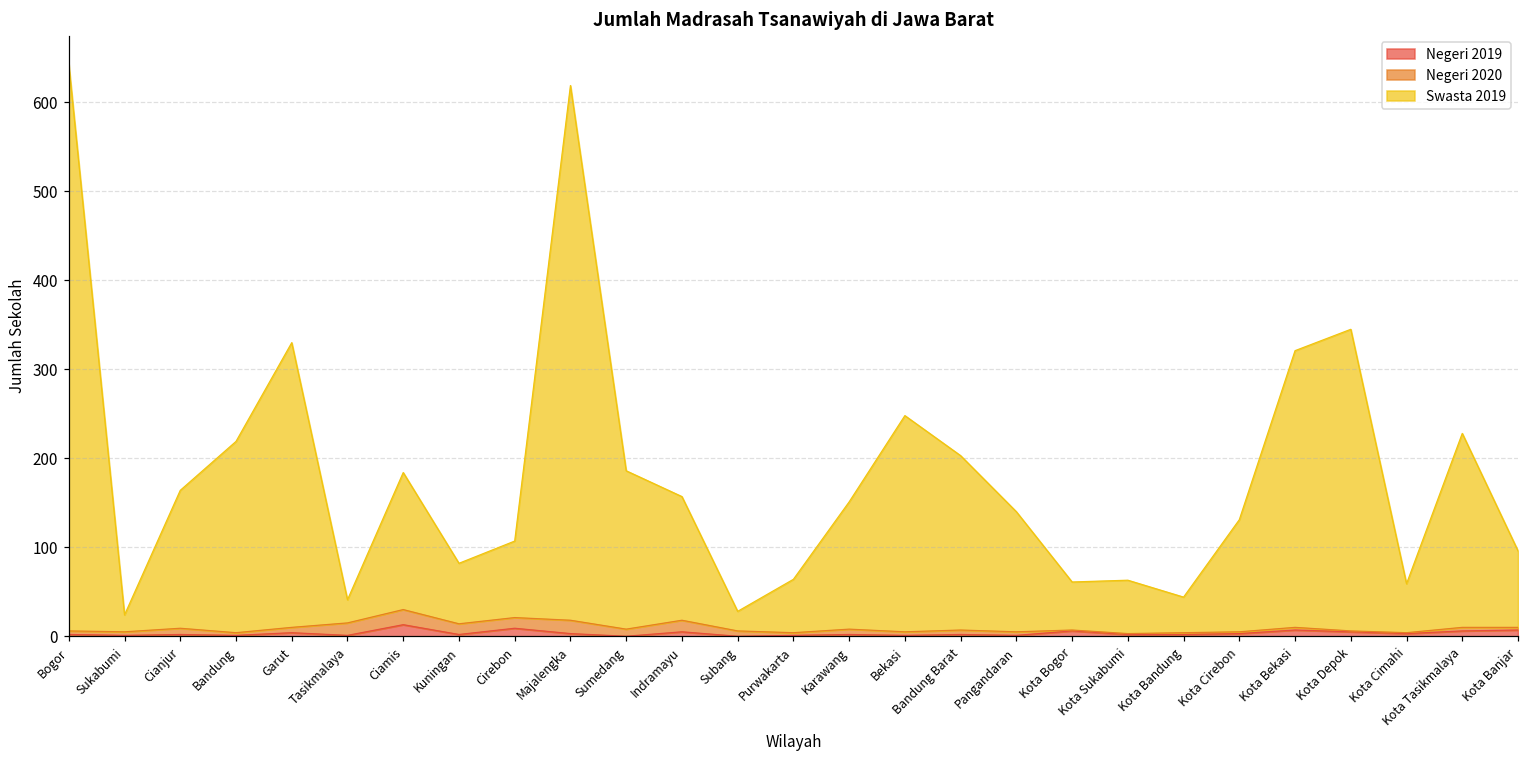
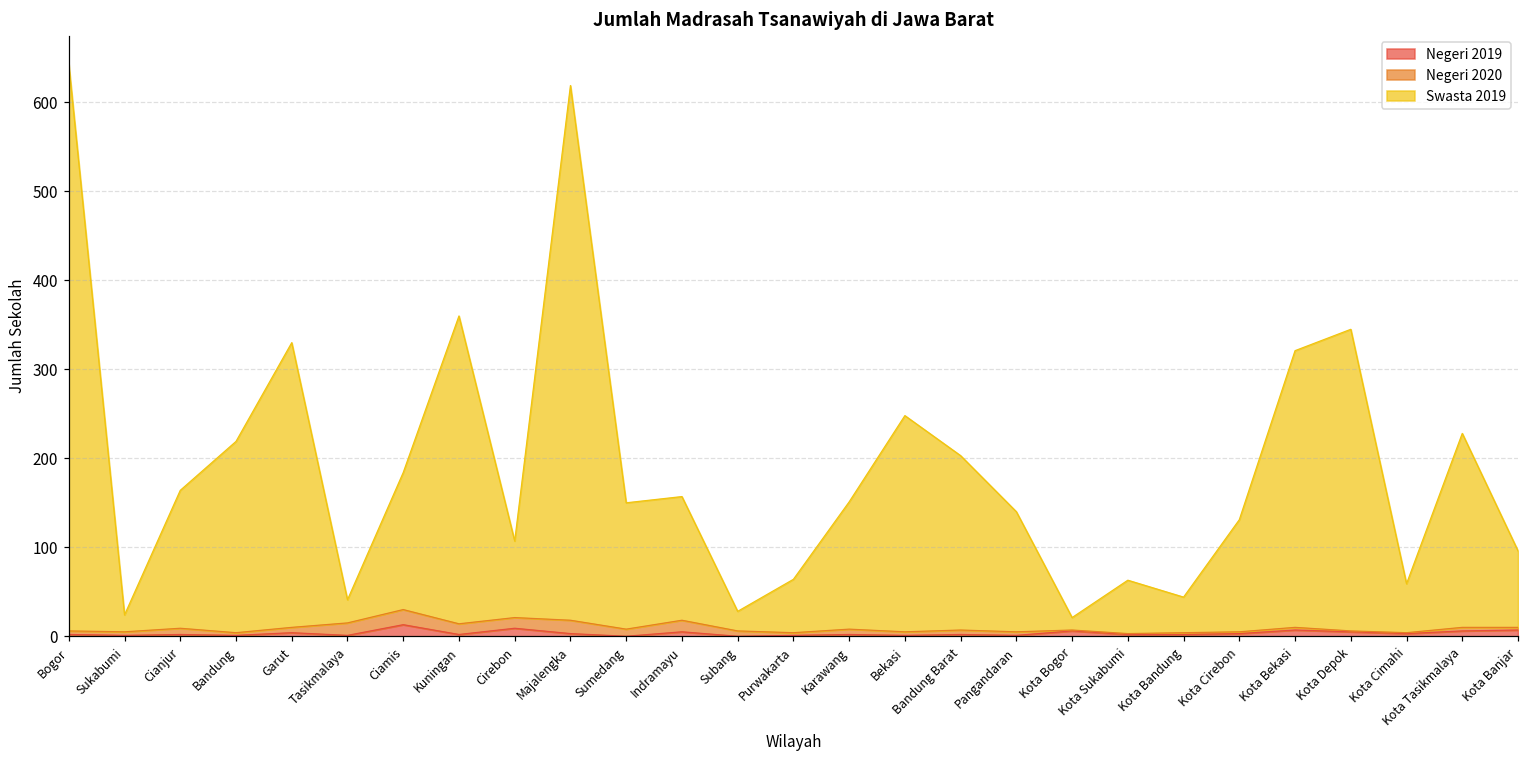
  {
    "Swasta 2019": {
      "Bogor": 640,
      "Sukabumi": 20,
      "Cianjur": 160,
      "Bandung": 220,
      "Garut": 320,
      "Tasikmalaya": 30,
      "Ciamis": 150,
-     "Kuningan": 70,
+     "Kuningan": 350,
      "Cirebon": 90,
      "Majalengka": 600,
-     "Sumedang": 180,
+     "Sumedang": 140,
      "Indramayu": 140,
      "Subang": 20,
      "Purwakarta": 60,
      "Karawang": 140,
      "Bekasi": 240,
      "Bandung Barat": 200,
      "Pangandaran": 140,
-     "Kota Bogor": 50,
+     "Kota Bogor": 10,
      "Kota Sukabumi": 60,
      "Kota Bandung": 40,
      "Kota Cirebon": 130,
      "Kota Bekasi": 310,
      "Kota Depok": 340,
      "Kota Cimahi": 60,
      "Kota Tasikmalaya": 220,
      "Kota Banjar": 90
    }
  }
